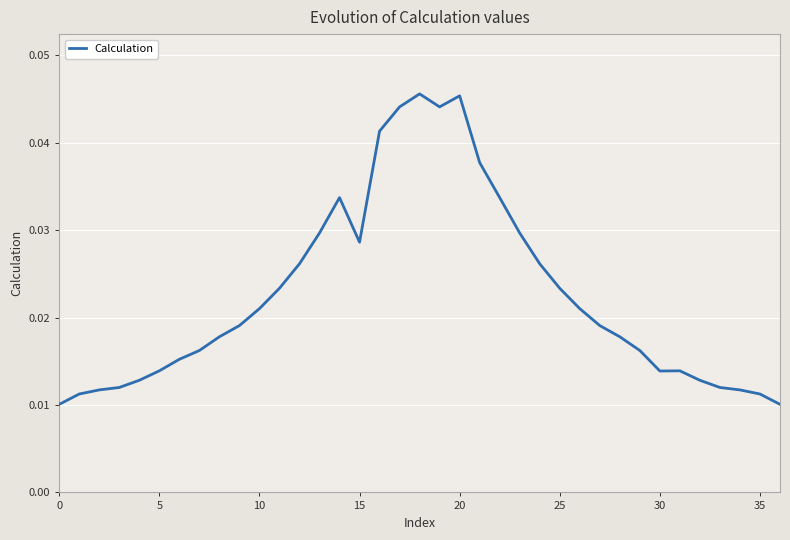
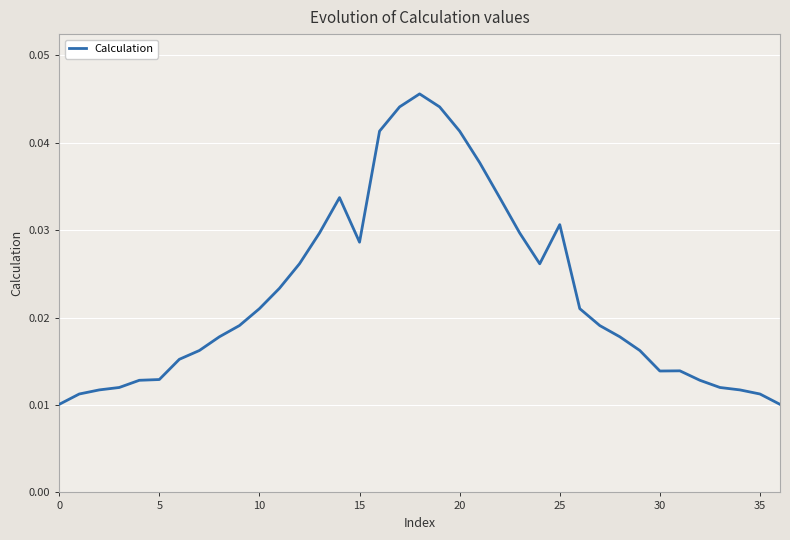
  {
    "0": 0.010,
-   "5": 0.014,
+   "5": 0.013,
    "10": 0.021,
    "15": 0.029,
-   "20": 0.045,
-   "25": 0.023,
+   "20": 0.041,
+   "25": 0.031,
    "30": 0.014,
    "35": 0.011
  }
